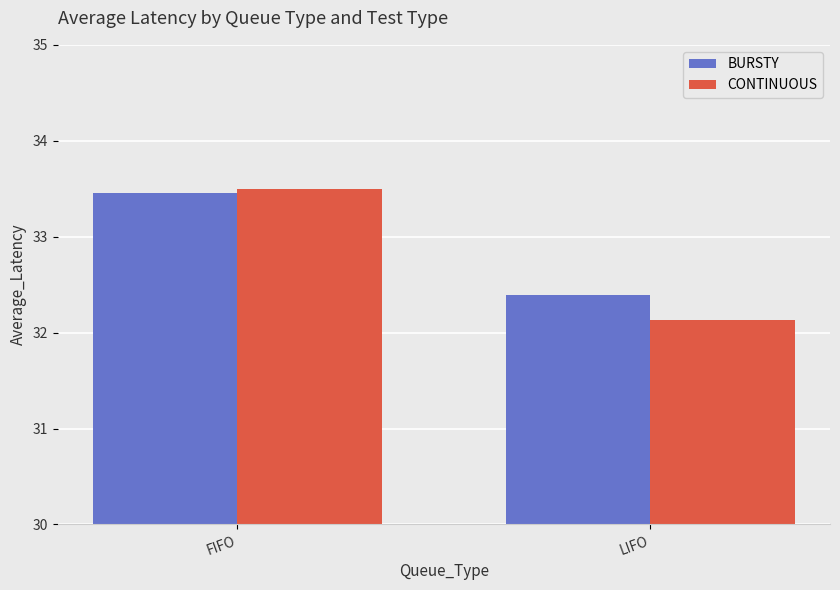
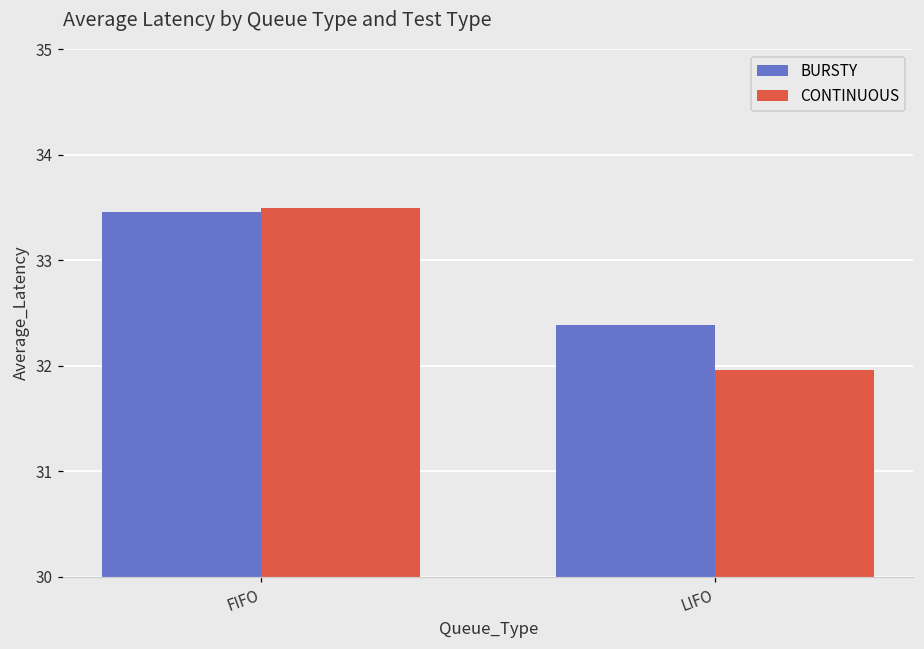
  {
    "BURSTY": {
      "FIFO": 33.5,
      "LIFO": 32.4
    },
    "CONTINUOUS": {
      "FIFO": 33.5,
-     "LIFO": 32.1
+     "LIFO": 32.0
    }
  }
